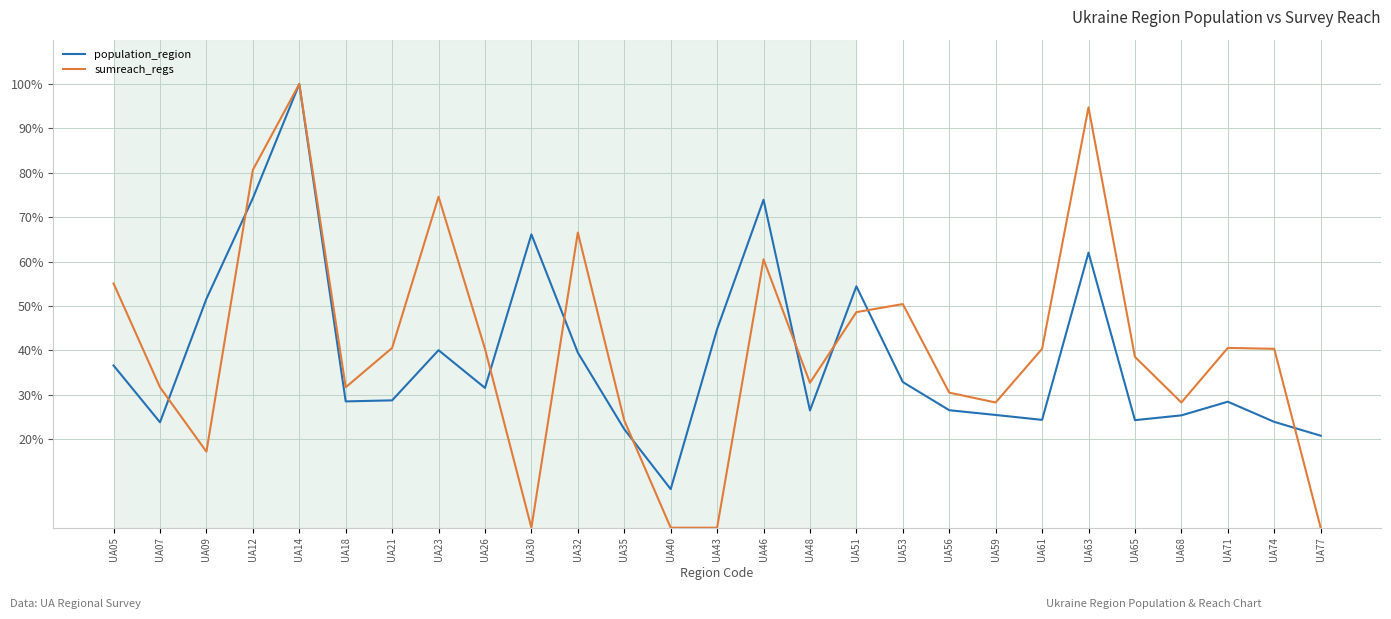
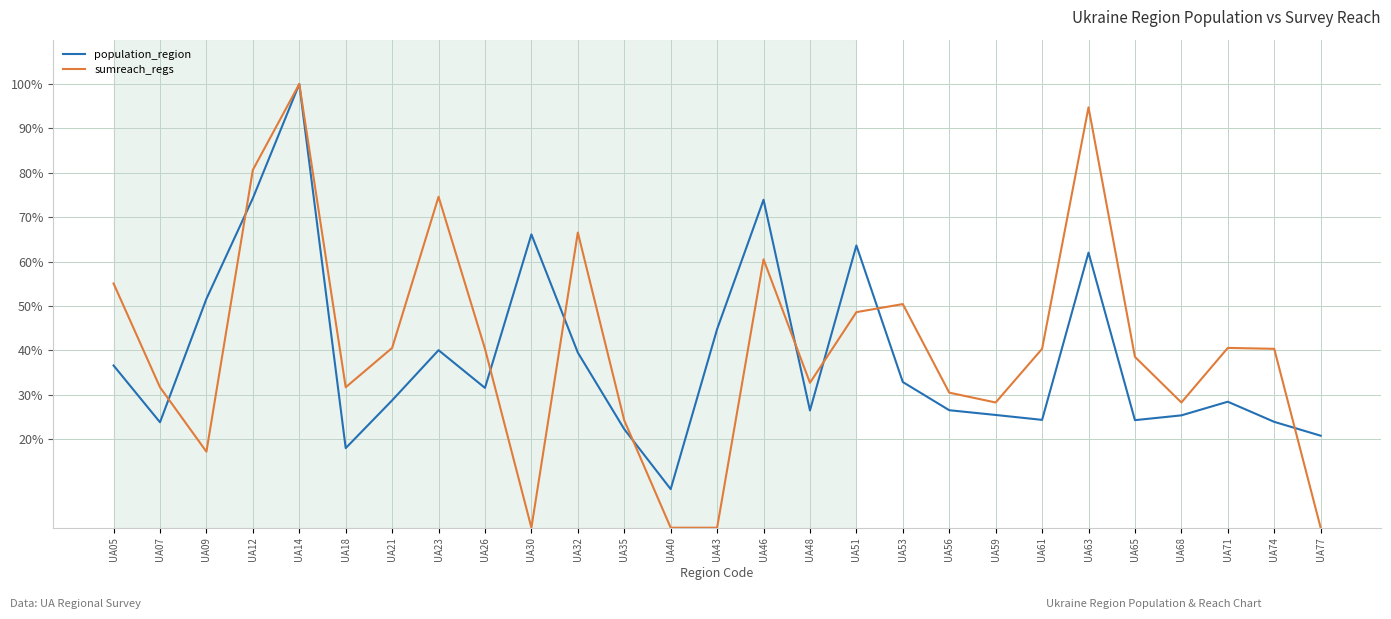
  {
    "population_region": {
      "UA05": "37%",
      "UA07": "24%",
      "UA09": "52%",
      "UA12": "74%",
-     "UA18": "28%",
+     "UA18": "18%",
      "UA21": "29%",
      "UA23": "40%",
      "UA26": "32%",
      "UA30": "66%",
      "UA32": "39%",
      "UA35": "22%",
      "UA40": "9%",
      "UA43": "45%",
      "UA46": "74%",
      "UA48": "26%",
-     "UA51": "54%",
+     "UA51": "64%",
      "UA53": "33%",
      "UA56": "26%",
      "UA59": "25%",
      "UA61": "24%",
      "UA63": "62%",
      "UA65": "24%",
      "UA68": "25%",
      "UA71": "28%",
      "UA74": "24%",
      "UA77": "21%"
    },
    "sumreach_regs": {
      "UA05": "55%",
      "UA07": "32%",
      "UA09": "17%",
      "UA12": "81%",
      "UA18": "32%",
      "UA21": "41%",
      "UA23": "75%",
      "UA26": "40%",
      "UA30": "0%",
      "UA32": "67%",
      "UA35": "24%",
      "UA40": "0%",
      "UA43": "0%",
      "UA46": "60%",
      "UA48": "33%",
      "UA51": "49%",
      "UA53": "50%",
      "UA56": "30%",
      "UA59": "28%",
      "UA61": "40%",
      "UA63": "95%",
      "UA65": "39%",
      "UA68": "28%",
      "UA71": "41%",
      "UA74": "40%",
      "UA77": "0%"
    }
  }
